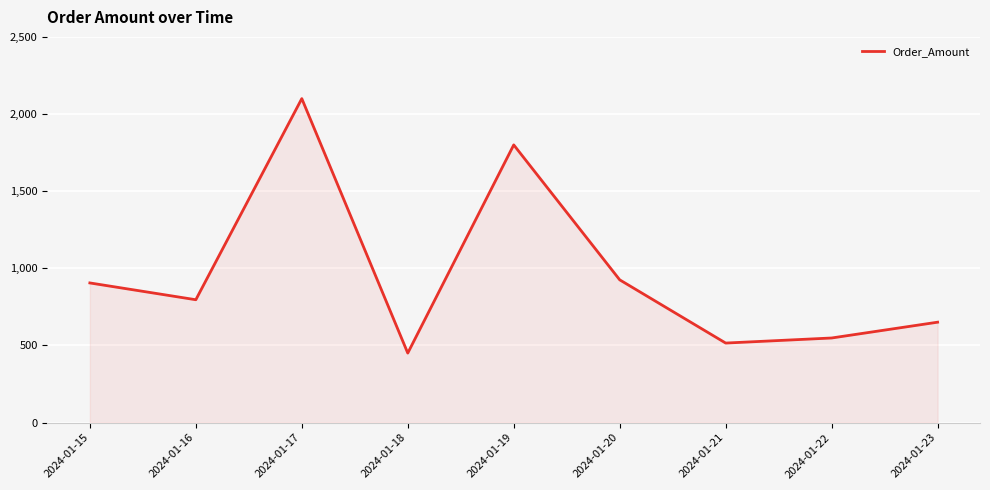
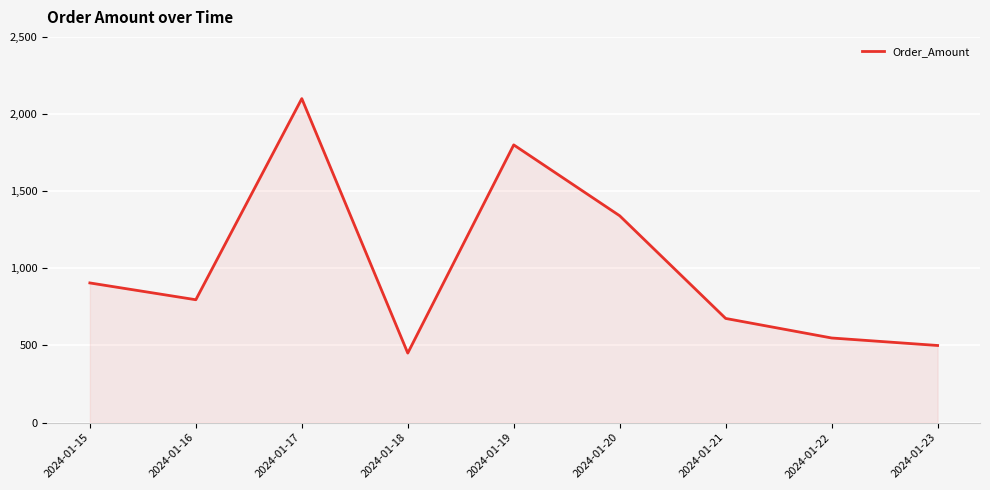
  {
    "2024-01-15": "910",
    "2024-01-16": "800",
    "2024-01-17": "2,100",
    "2024-01-18": "450",
    "2024-01-19": "1,800",
-   "2024-01-20": "930",
-   "2024-01-21": "520",
+   "2024-01-20": "1,340",
+   "2024-01-21": "680",
    "2024-01-22": "550",
-   "2024-01-23": "650"
+   "2024-01-23": "500"
  }
